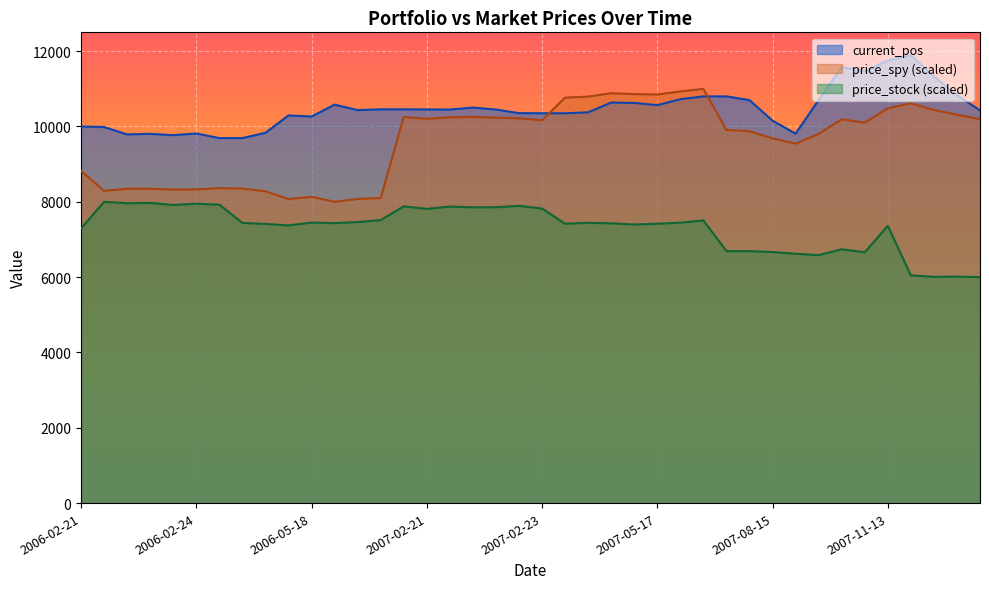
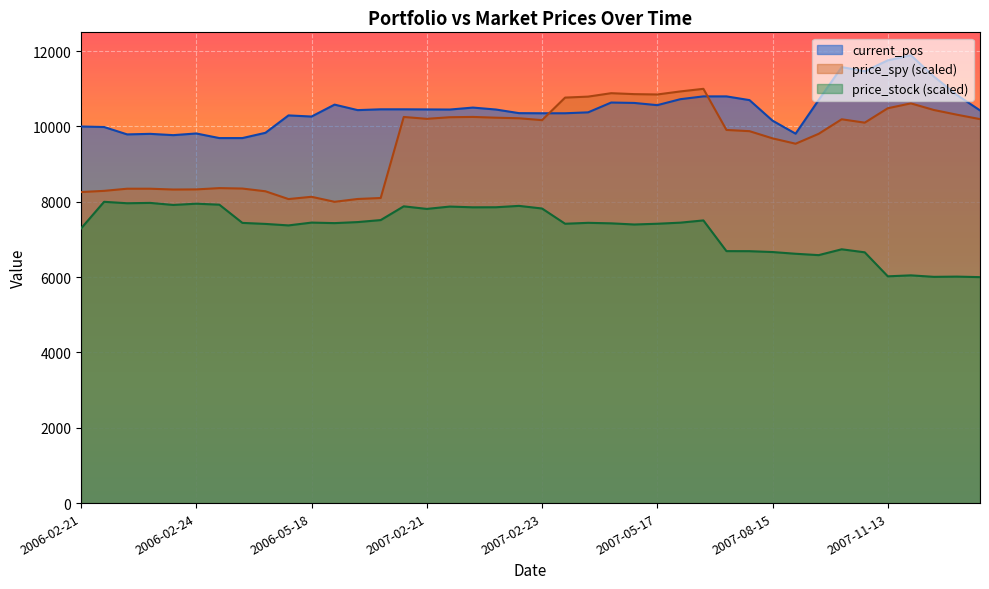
  {
    "current_pos": {
      "2006-02-21": 10000
    },
    "price_spy (scaled)": {
-     "2006-02-21": 8800,
+     "2006-02-21": 8300,
      "2007-11-13": 10500
    },
    "price_stock (scaled)": {
      "2006-02-21": 7300,
-     "2007-11-13": 7400
+     "2007-11-13": 6000
    }
  }
